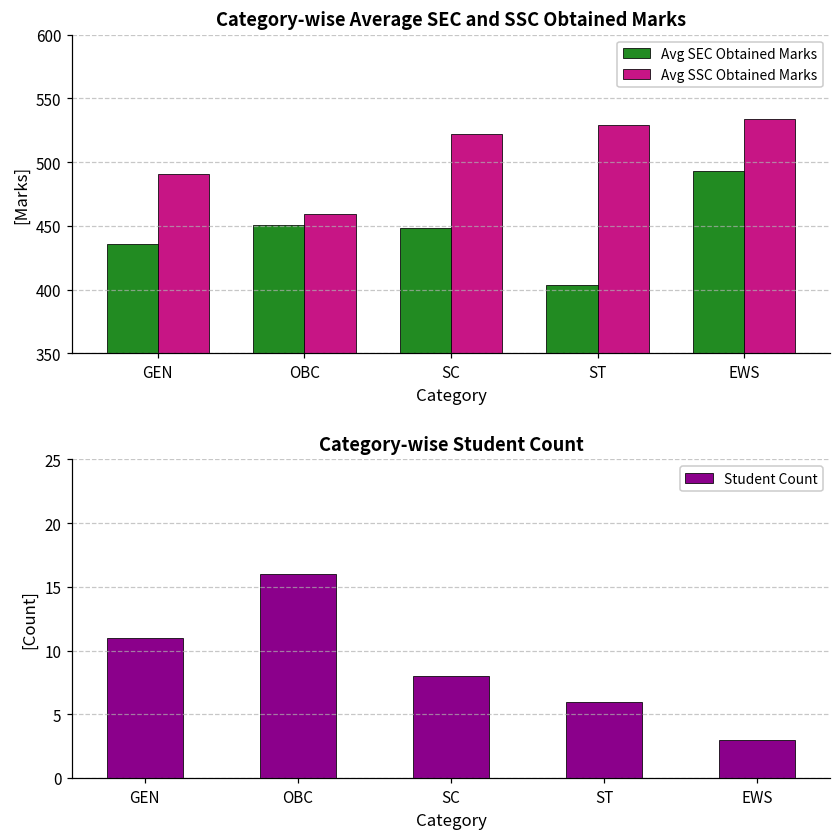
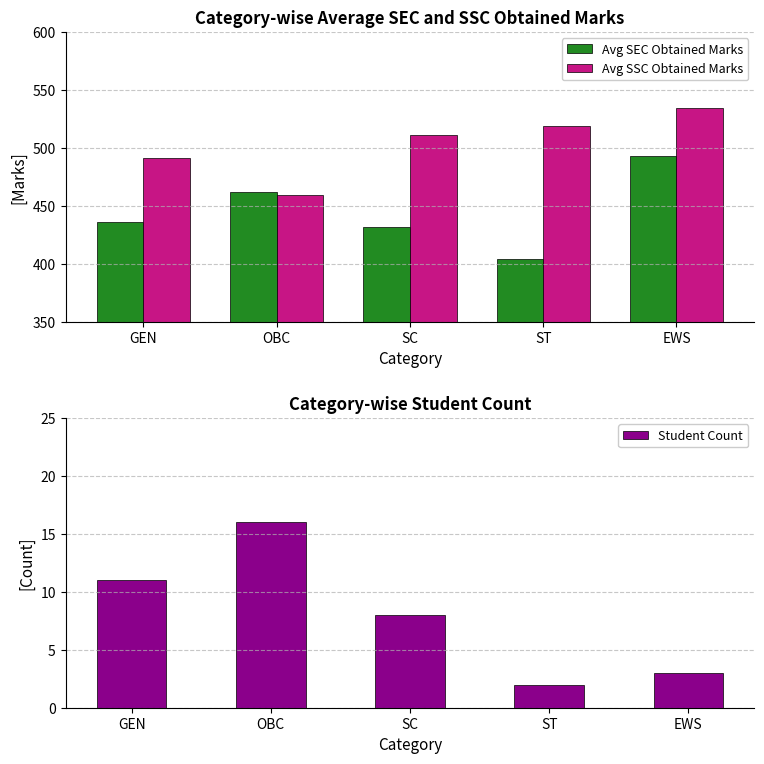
  {
    "Category-wise Average SEC and SSC Obtained Marks": {
      "Avg SEC Obtained Marks": {
        "GEN": 436,
-       "OBC": 451,
-       "SC": 448,
+       "OBC": 462,
+       "SC": 432,
        "ST": 404,
        "EWS": 493
      },
      "Avg SSC Obtained Marks": {
        "GEN": 491,
        "OBC": 459,
-       "SC": 522,
-       "ST": 529,
+       "SC": 511,
+       "ST": 519,
        "EWS": 534
      }
    },
    "Category-wise Student Count": {
      "GEN": 11,
      "OBC": 16,
      "SC": 8,
-     "ST": 6,
+     "ST": 2,
      "EWS": 3
    }
  }
